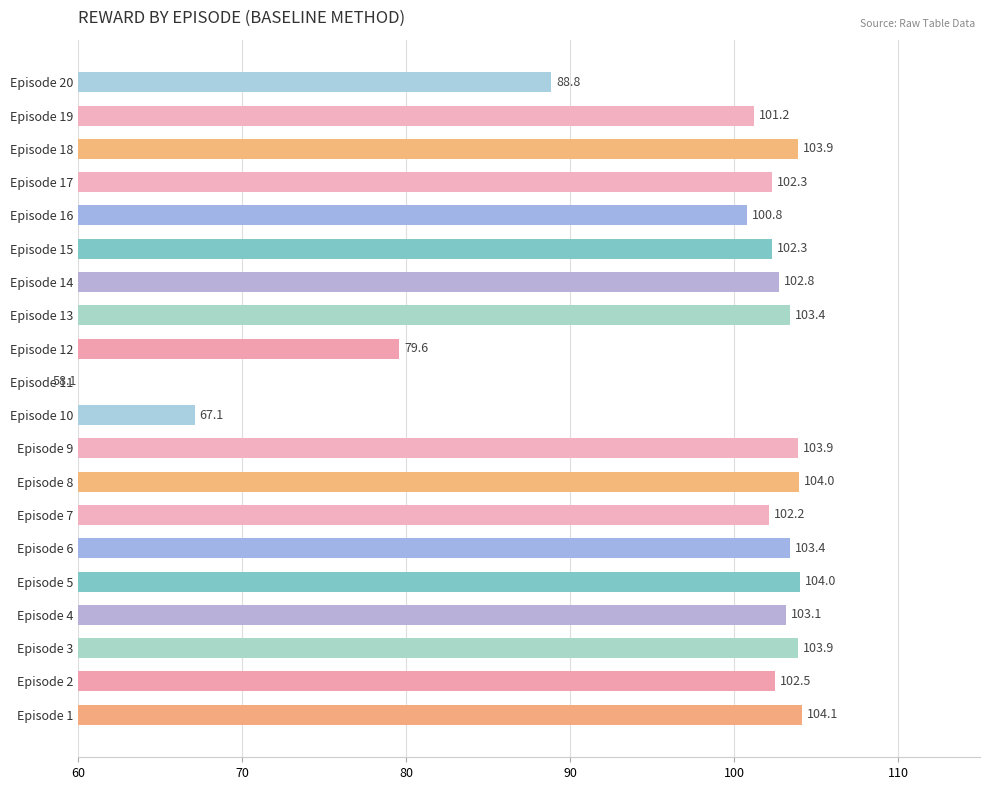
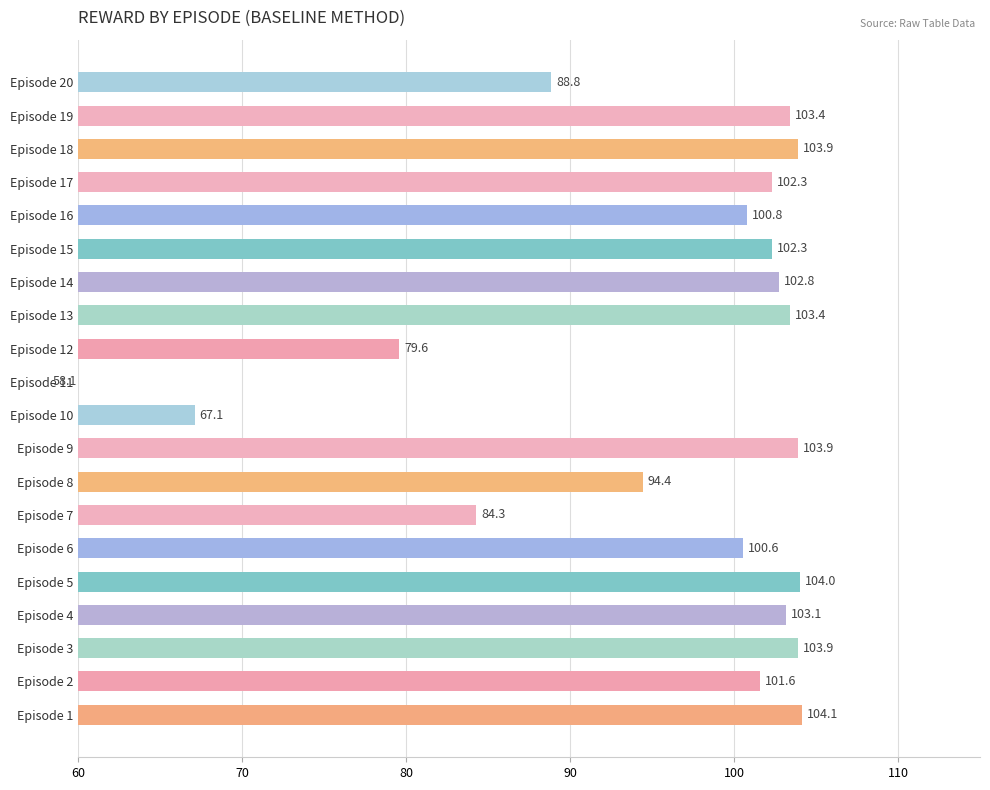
  {
    "Episode 20": 88.8,
-   "Episode 19": 101.2,
+   "Episode 19": 103.4,
    "Episode 18": 103.9,
    "Episode 17": 102.3,
    "Episode 16": 100.8,
    "Episode 15": 102.3,
    "Episode 14": 102.8,
    "Episode 13": 103.4,
    "Episode 12": 79.6,
    "Episode 10": 67.1,
    "Episode 9": 103.9,
-   "Episode 8": 104.0,
-   "Episode 7": 102.2,
-   "Episode 6": 103.4,
+   "Episode 8": 94.4,
+   "Episode 7": 84.3,
+   "Episode 6": 100.6,
    "Episode 5": 104.0,
    "Episode 4": 103.1,
    "Episode 3": 103.9,
-   "Episode 2": 102.5,
+   "Episode 2": 101.6,
    "Episode 1": 104.1
  }
